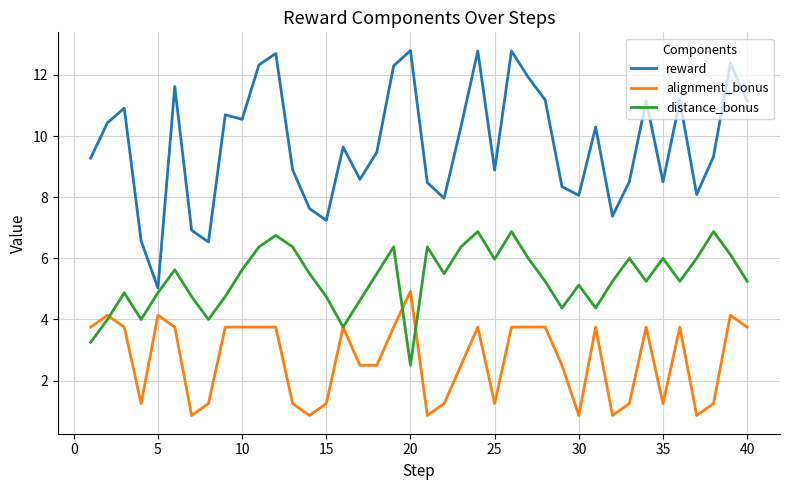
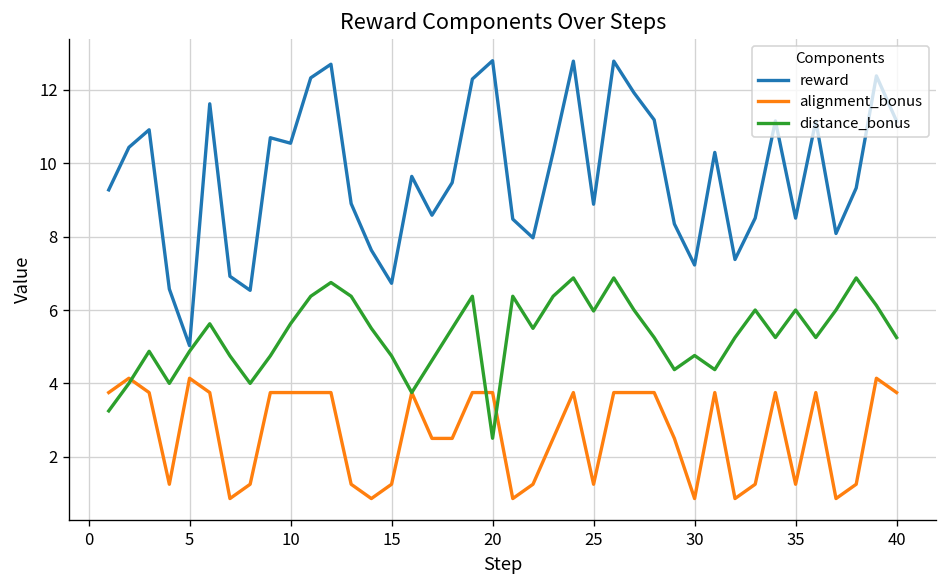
  {
    "reward": {
      "5": 5.0,
      "10": 10.5,
-     "15": 7.2,
+     "15": 6.7,
      "20": 12.8,
      "25": 8.9,
-     "30": 8.1,
+     "30": 7.2,
      "35": 8.5
    },
    "alignment_bonus": {
      "5": 4.1,
      "10": 3.8,
      "15": 1.3,
-     "20": 4.9,
+     "20": 3.8,
      "25": 1.3,
      "30": 0.9,
      "35": 1.3,
      "40": 3.8
    },
    "distance_bonus": {
      "5": 4.9,
      "10": 5.6,
      "15": 4.7,
      "20": 2.5,
      "25": 6.0,
-     "30": 5.1,
+     "30": 4.8,
      "35": 6.0,
      "40": 5.3
    }
  }
